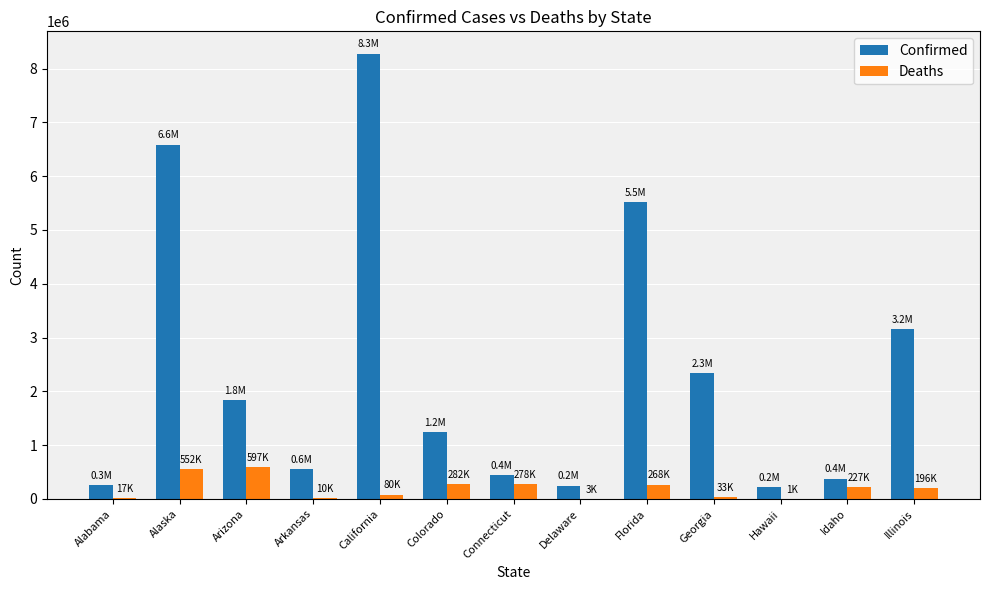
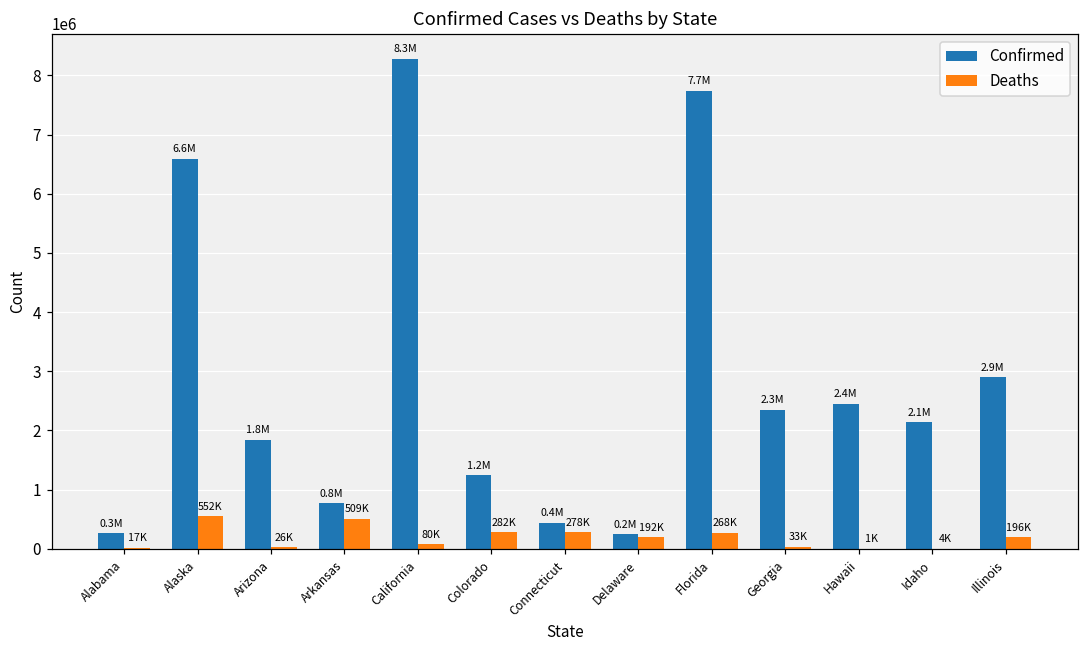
  {
    "Confirmed": {
      "Alabama": "0.3M",
      "Alaska": "6.6M",
      "Arizona": "1.8M",
-     "Arkansas": "0.6M",
+     "Arkansas": "0.8M",
      "California": "8.3M",
      "Colorado": "1.2M",
      "Connecticut": "0.4M",
      "Delaware": "0.2M",
-     "Florida": "5.5M",
+     "Florida": "7.7M",
      "Georgia": "2.3M",
-     "Hawaii": "0.2M",
-     "Idaho": "0.4M",
-     "Illinois": "3.2M"
+     "Hawaii": "2.4M",
+     "Idaho": "2.1M",
+     "Illinois": "2.9M"
    },
    "Deaths": {
      "Alabama": "17K",
      "Alaska": "552K",
-     "Arizona": "597K",
-     "Arkansas": "10K",
+     "Arizona": "26K",
+     "Arkansas": "509K",
      "California": "80K",
      "Colorado": "282K",
      "Connecticut": "278K",
-     "Delaware": "3K",
+     "Delaware": "192K",
      "Florida": "268K",
      "Georgia": "33K",
      "Hawaii": "1K",
-     "Idaho": "227K",
+     "Idaho": "4K",
      "Illinois": "196K"
    }
  }
